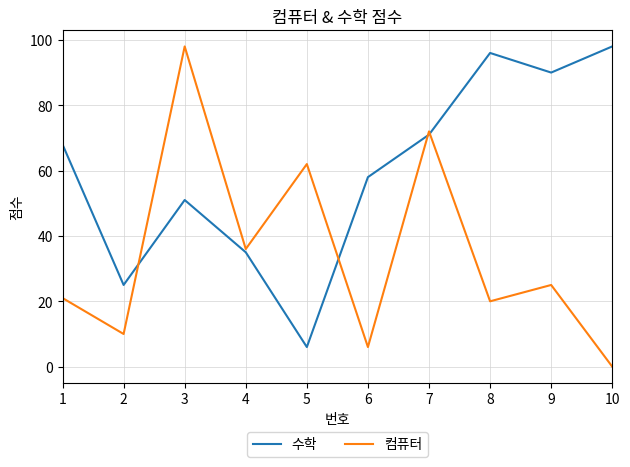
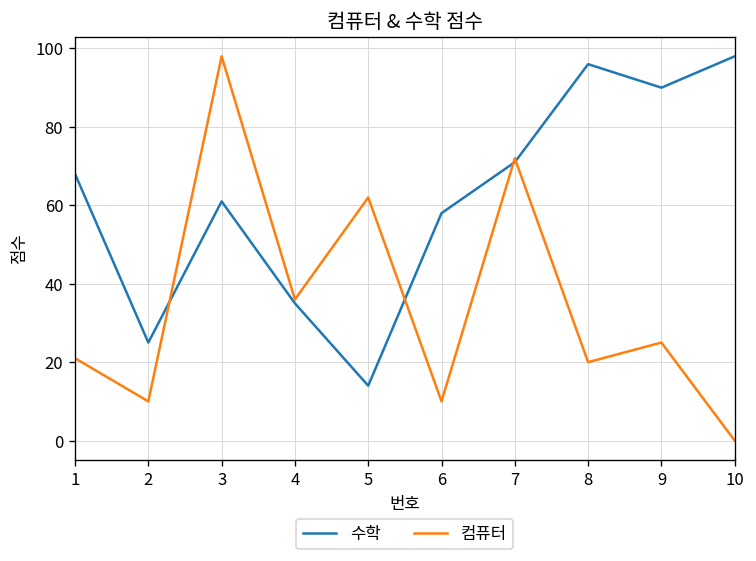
  {
    "수학": {
      "1": 68,
      "2": 25,
-     "3": 51,
+     "3": 61,
      "4": 35,
-     "5": 6,
+     "5": 14,
      "6": 58,
      "7": 71,
      "8": 96,
      "9": 90,
      "10": 98
    },
    "컴퓨터": {
      "1": 21,
      "2": 10,
      "3": 98,
      "4": 36,
      "5": 62,
-     "6": 6,
+     "6": 10,
      "7": 72,
      "8": 20,
      "9": 25,
      "10": 0
    }
  }
